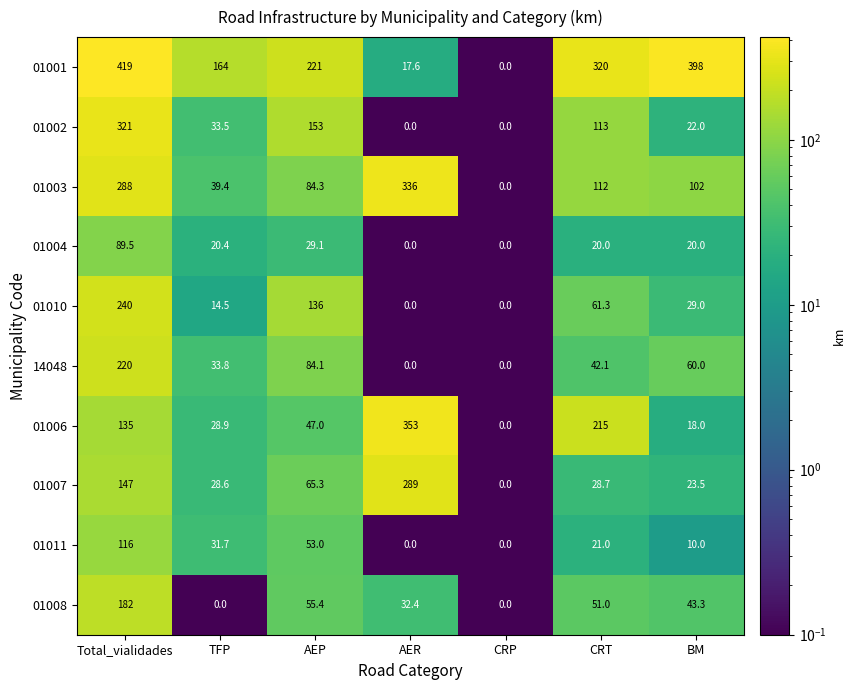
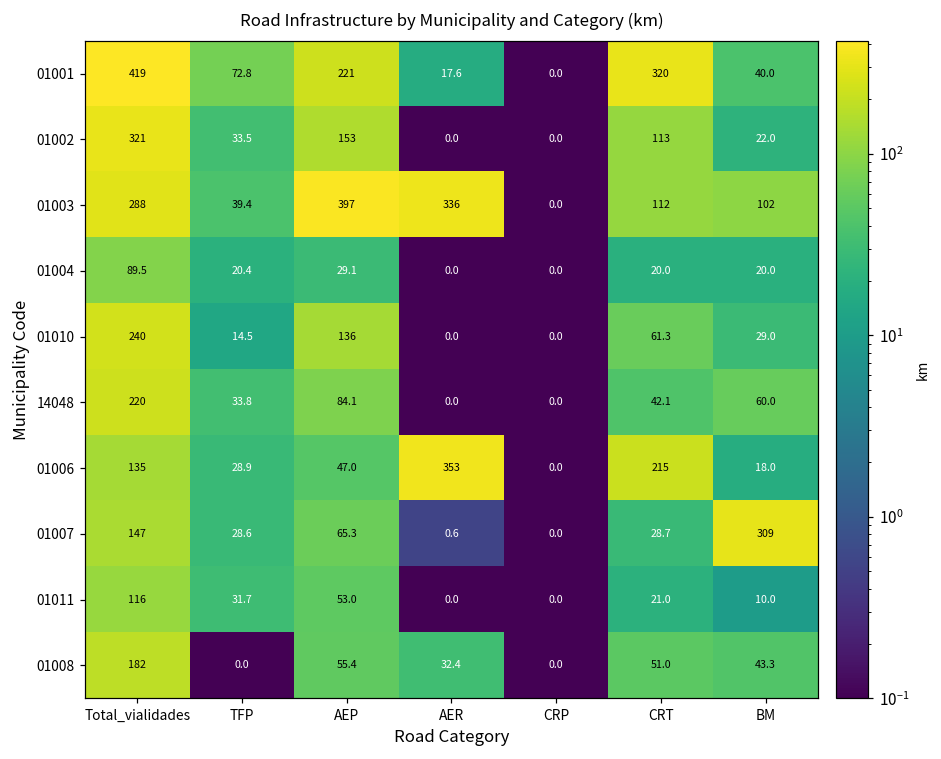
  {
    "01001": {
      "Total_vialidades": 419,
-     "TFP": 164,
+     "TFP": 72.8,
      "AEP": 221,
      "AER": 17.6,
      "CRP": 0.0,
      "CRT": 320,
-     "BM": 398
+     "BM": 40.0
    },
    "01002": {
      "Total_vialidades": 321,
      "TFP": 33.5,
      "AEP": 153,
      "AER": 0.0,
      "CRP": 0.0,
      "CRT": 113,
      "BM": 22.0
    },
    "01003": {
      "Total_vialidades": 288,
      "TFP": 39.4,
-     "AEP": 84.3,
+     "AEP": 397,
      "AER": 336,
      "CRP": 0.0,
      "CRT": 112,
      "BM": 102
    },
    "01004": {
      "Total_vialidades": 89.5,
      "TFP": 20.4,
      "AEP": 29.1,
      "AER": 0.0,
      "CRP": 0.0,
      "CRT": 20.0,
      "BM": 20.0
    },
    "01010": {
      "Total_vialidades": 240,
      "TFP": 14.5,
      "AEP": 136,
      "AER": 0.0,
      "CRP": 0.0,
      "CRT": 61.3,
      "BM": 29.0
    },
    "14048": {
      "Total_vialidades": 220,
      "TFP": 33.8,
      "AEP": 84.1,
      "AER": 0.0,
      "CRP": 0.0,
      "CRT": 42.1,
      "BM": 60.0
    },
    "01006": {
      "Total_vialidades": 135,
      "TFP": 28.9,
      "AEP": 47.0,
      "AER": 353,
      "CRP": 0.0,
      "CRT": 215,
      "BM": 18.0
    },
    "01007": {
      "Total_vialidades": 147,
      "TFP": 28.6,
      "AEP": 65.3,
-     "AER": 289,
+     "AER": 0.6,
      "CRP": 0.0,
      "CRT": 28.7,
-     "BM": 23.5
+     "BM": 309
    },
    "01011": {
      "Total_vialidades": 116,
      "TFP": 31.7,
      "AEP": 53.0,
      "AER": 0.0,
      "CRP": 0.0,
      "CRT": 21.0,
      "BM": 10.0
    },
    "01008": {
      "Total_vialidades": 182,
      "TFP": 0.0,
      "AEP": 55.4,
      "AER": 32.4,
      "CRP": 0.0,
      "CRT": 51.0,
      "BM": 43.3
    }
  }
